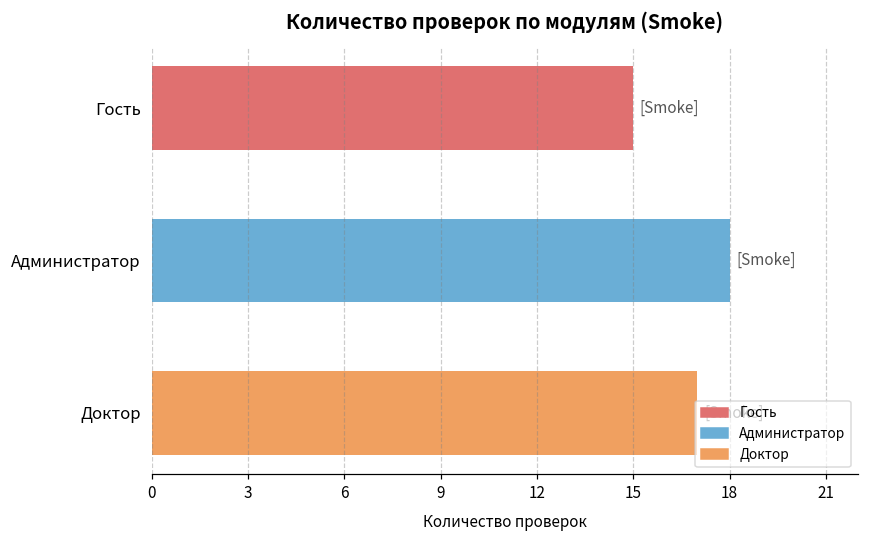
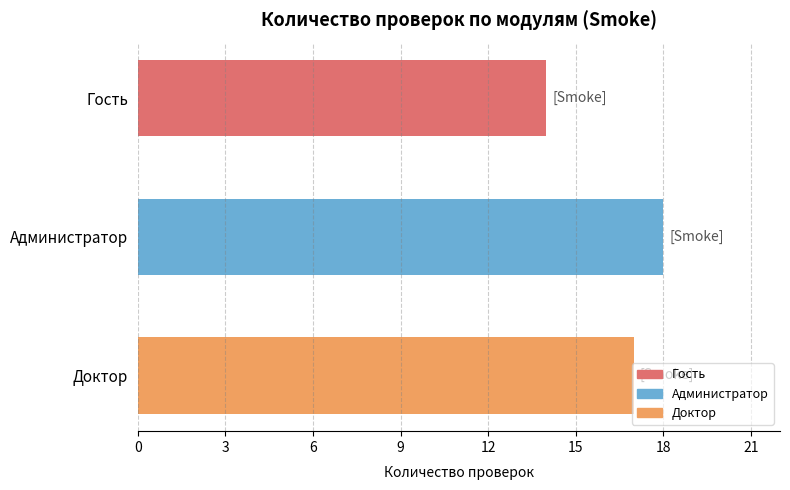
  {
-   "Гость": 15,
+   "Гость": 14,
    "Администратор": 18
  }
